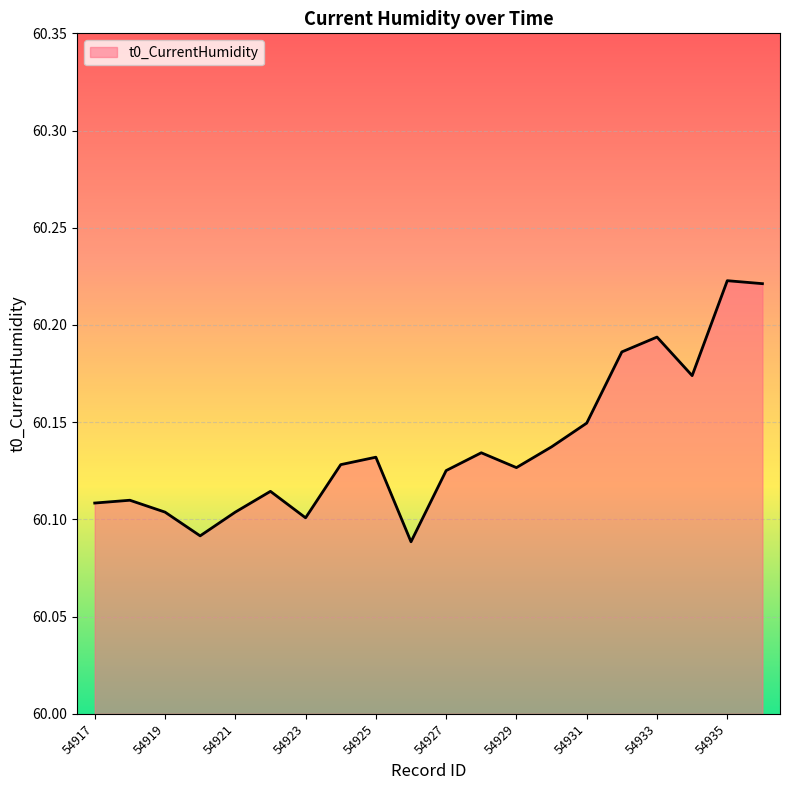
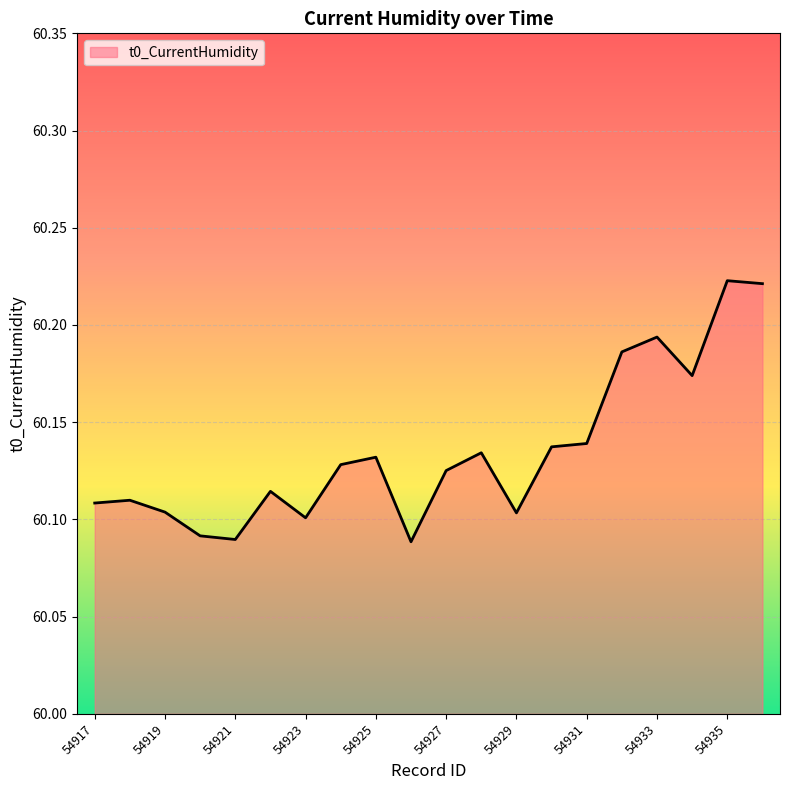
  {
    "54917": 60.108,
    "54919": 60.104,
-   "54921": 60.104,
+   "54921": 60.090,
    "54923": 60.101,
    "54925": 60.132,
    "54927": 60.125,
-   "54929": 60.127,
-   "54931": 60.150,
+   "54929": 60.103,
+   "54931": 60.139,
    "54933": 60.194,
    "54935": 60.223
  }
